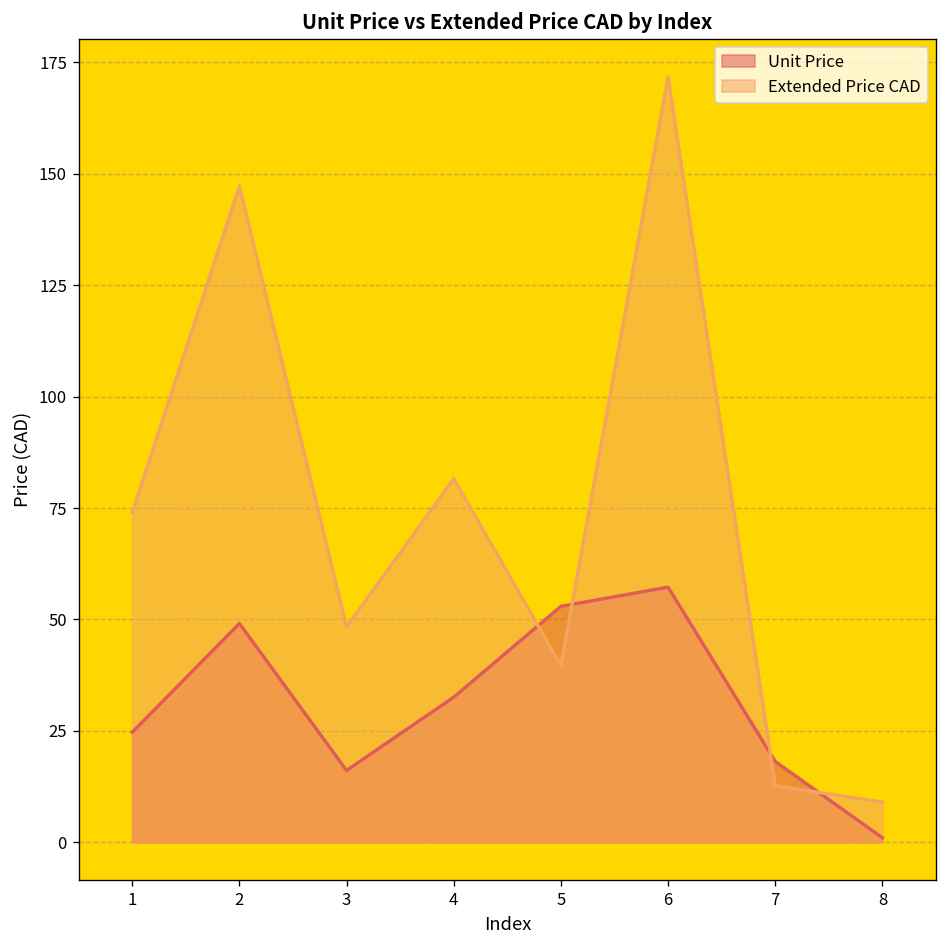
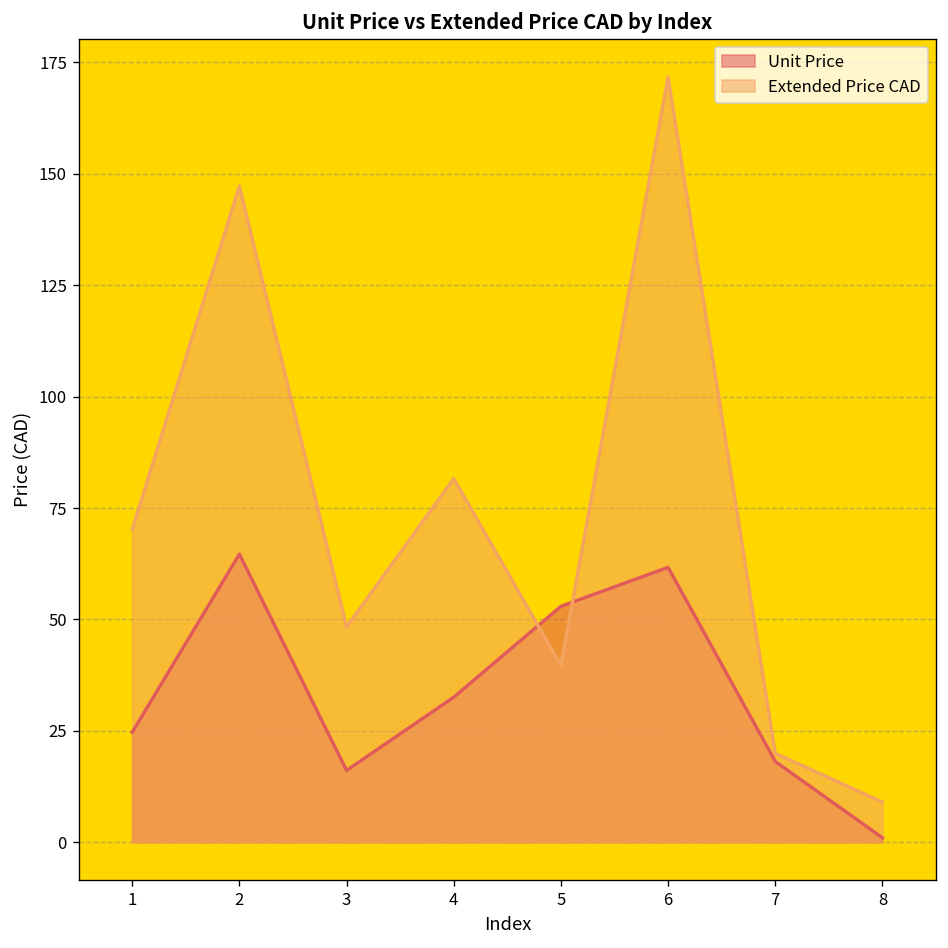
  {
    "Unit Price": {
      "1": 25,
-     "2": 49,
+     "2": 65,
      "3": 16,
      "4": 33,
      "5": 53,
-     "6": 57,
+     "6": 62,
      "7": 18,
      "8": 1
    },
    "Extended Price CAD": {
-     "1": 74,
+     "1": 70,
      "2": 147,
      "3": 48,
      "4": 82,
      "5": 40,
      "6": 172,
-     "7": 13,
+     "7": 20,
      "8": 9
    }
  }
